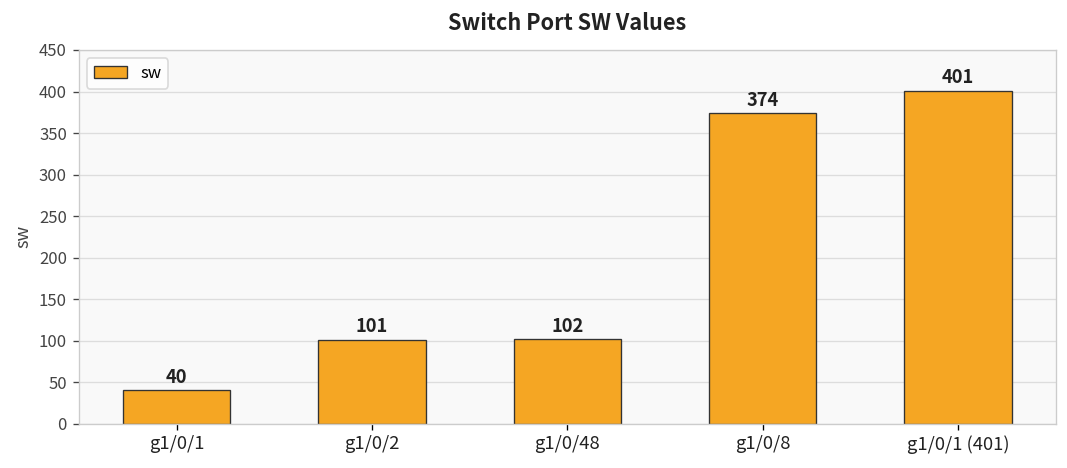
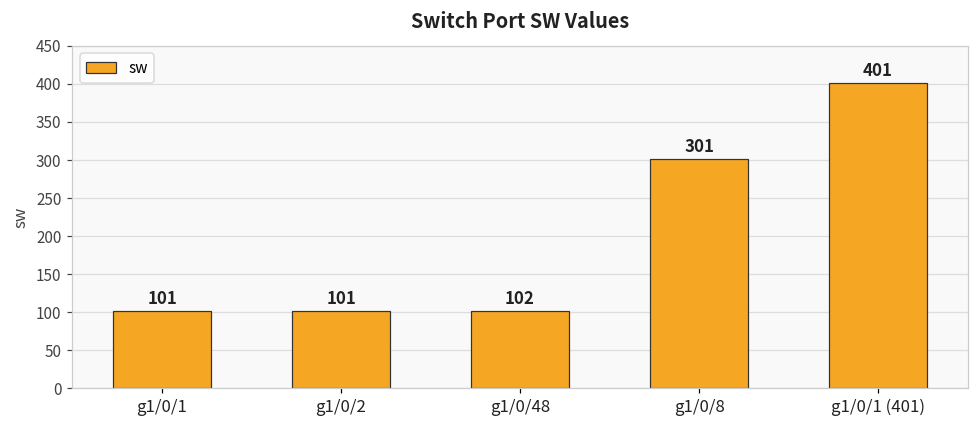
  {
-   "g1/0/1": 40,
+   "g1/0/1": 101,
    "g1/0/2": 101,
    "g1/0/48": 102,
-   "g1/0/8": 374,
+   "g1/0/8": 301,
    "g1/0/1 (401)": 401
  }
